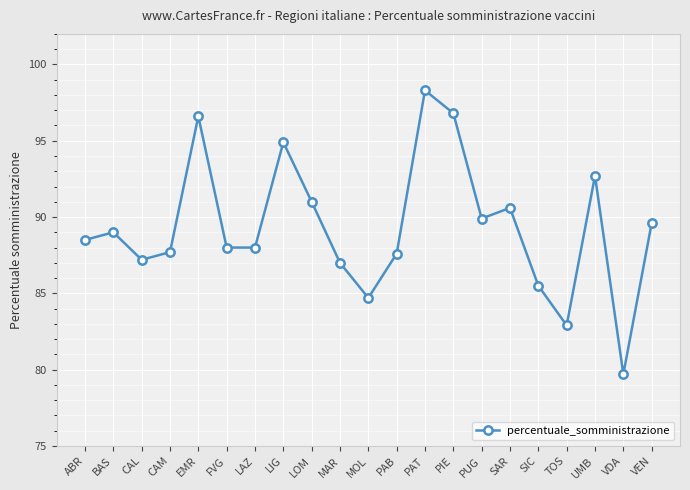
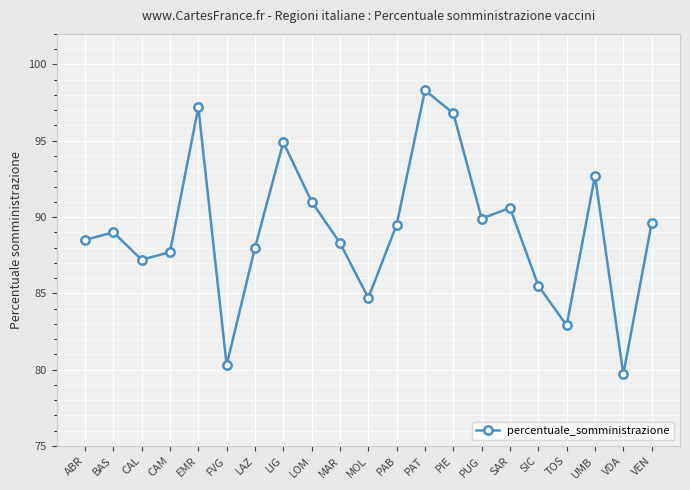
  {
    "ABR": 88.5,
    "BAS": 89.0,
    "CAL": 87.2,
    "CAM": 87.7,
-   "EMR": 96.6,
-   "FVG": 88.0,
+   "EMR": 97.2,
+   "FVG": 80.3,
    "LAZ": 88.0,
    "LIG": 94.9,
    "LOM": 91.0,
-   "MAR": 87.0,
+   "MAR": 88.3,
    "MOL": 84.7,
-   "PAB": 87.6,
+   "PAB": 89.5,
    "PAT": 98.3,
    "PIE": 96.8,
    "PUG": 89.9,
    "SAR": 90.6,
    "SIC": 85.5,
    "TOS": 82.9,
    "UMB": 92.7,
    "VDA": 79.7,
    "VEN": 89.6
  }
